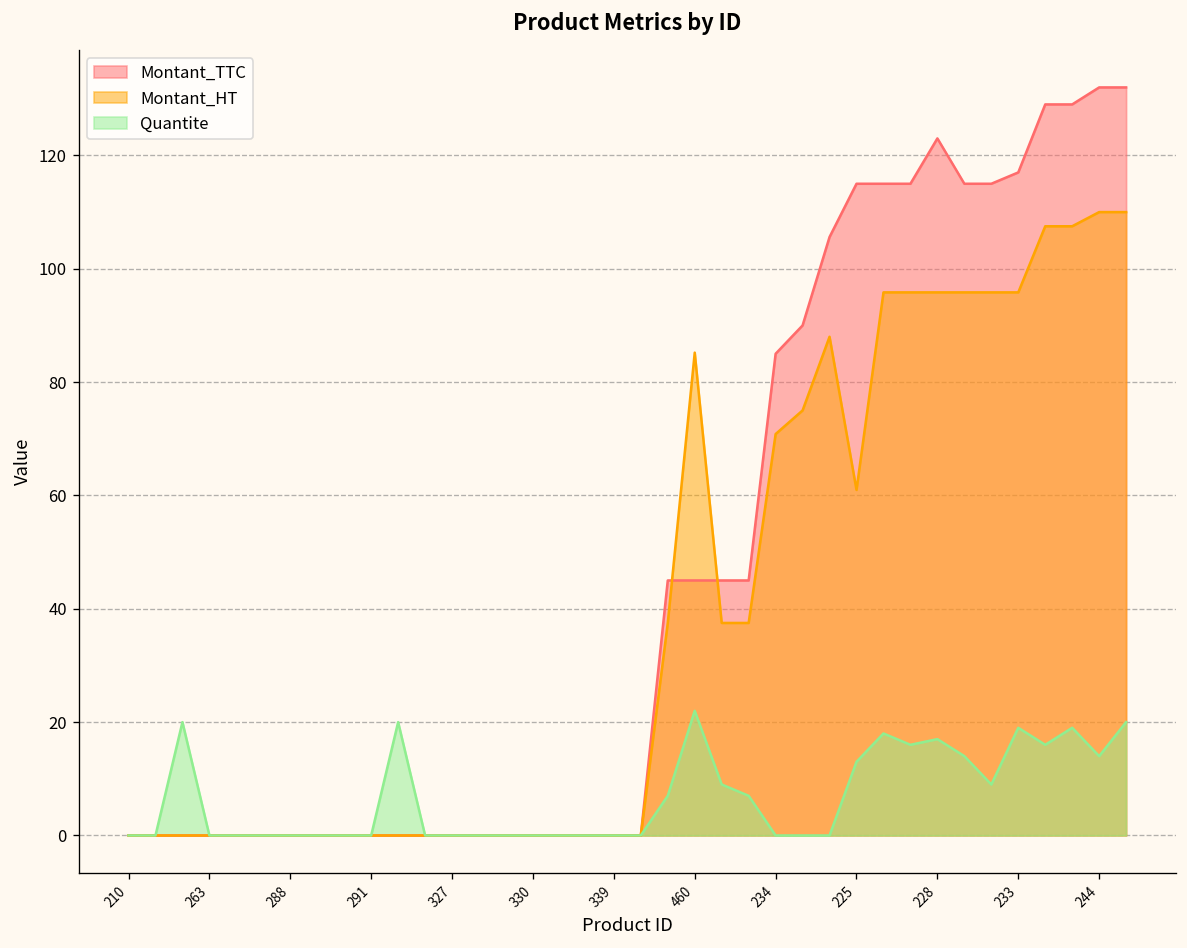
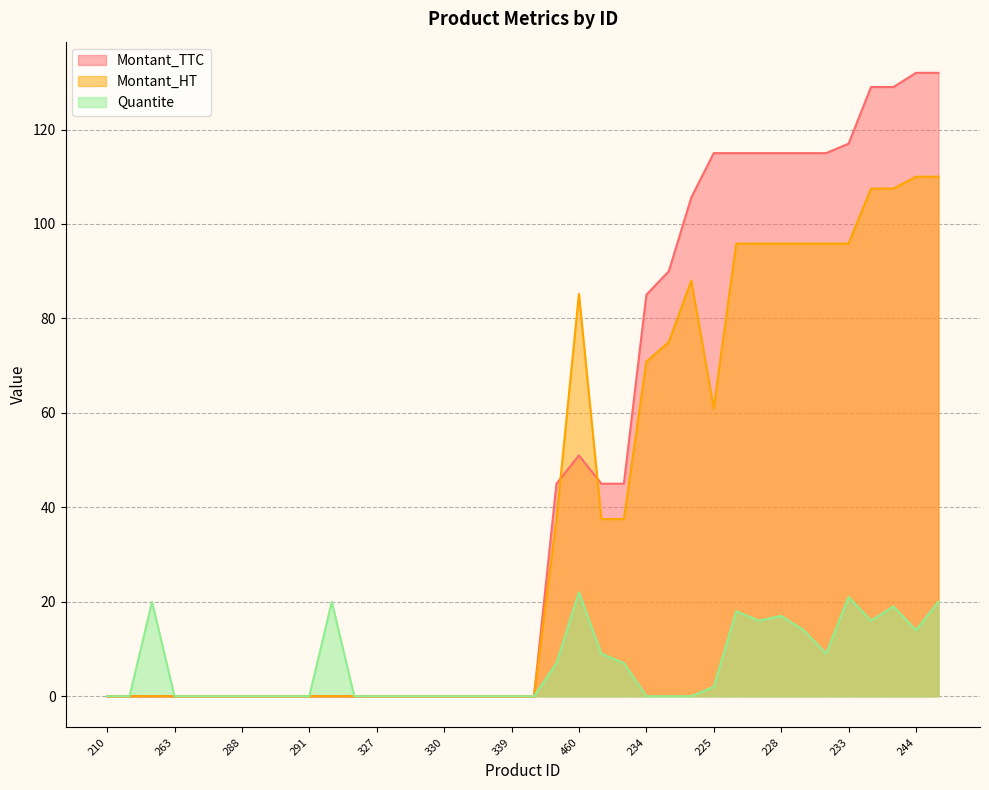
  {
    "Montant_TTC": {
-     "460": 45,
+     "460": 51,
      "234": 85,
      "225": 115,
-     "228": 123,
+     "228": 115,
      "233": 117,
      "244": 132
    },
    "Montant_HT": {
      "460": 85,
      "234": 71,
      "225": 61,
      "228": 96,
      "233": 96,
      "244": 110
    },
    "Quantite": {
      "460": 22,
      "234": 0,
-     "225": 13,
+     "225": 2,
      "228": 17,
-     "233": 19,
+     "233": 21,
      "244": 14
    }
  }
